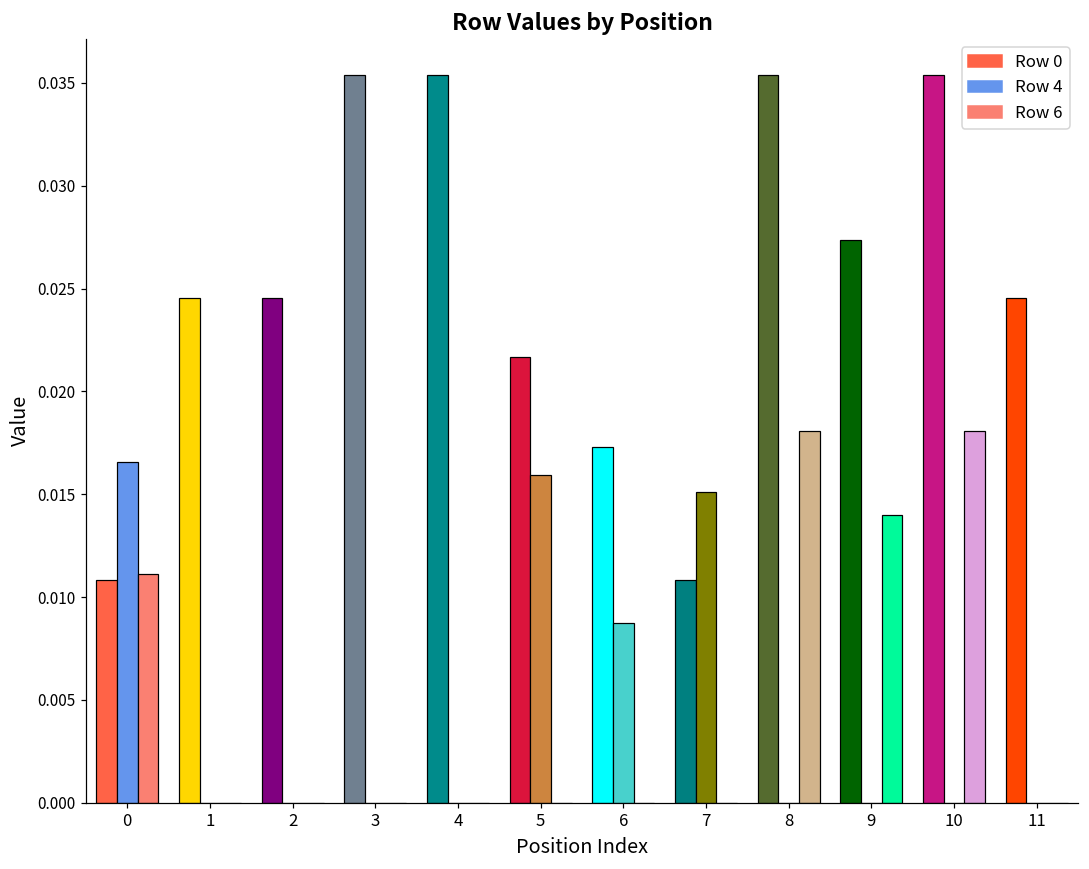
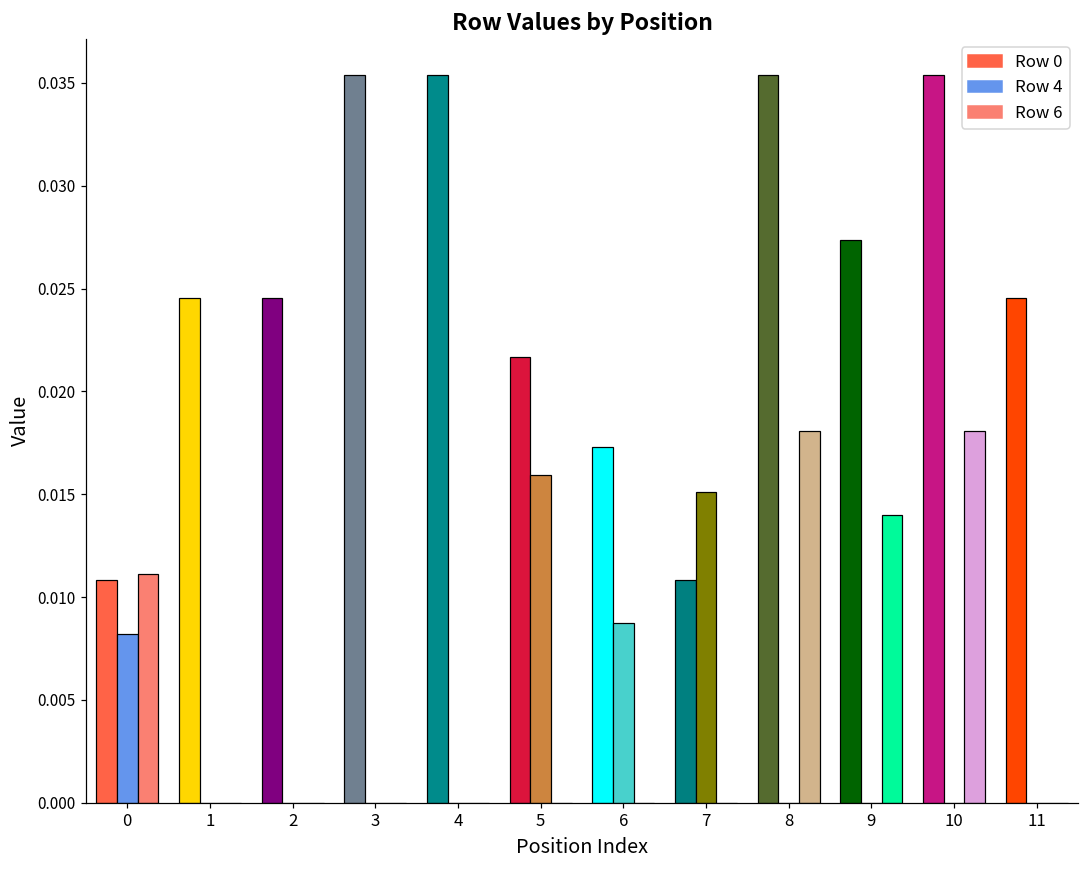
  {
-   "0": 0.0166,
+   "0": 0.0082,
    "1": 0.0000,
    "2": 0.0000,
    "3": 0.0000,
    "4": 0.0000,
    "5": 0.0159,
    "6": 0.0087,
    "7": 0.0151,
    "8": 0.0000,
    "9": 0.0000,
    "10": 0.0000,
    "11": 0.0000
  }
